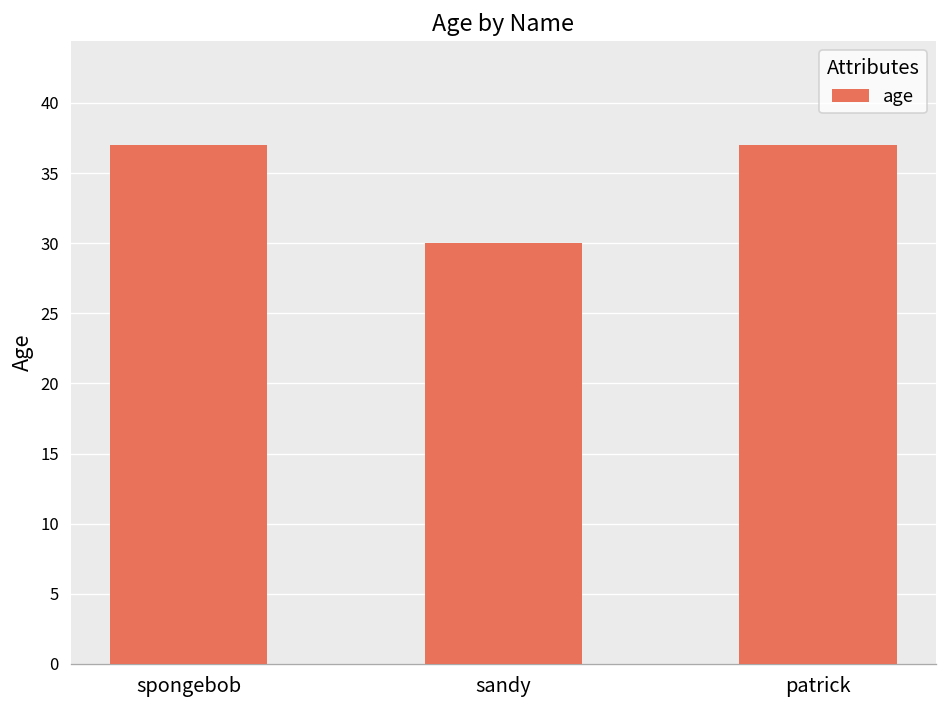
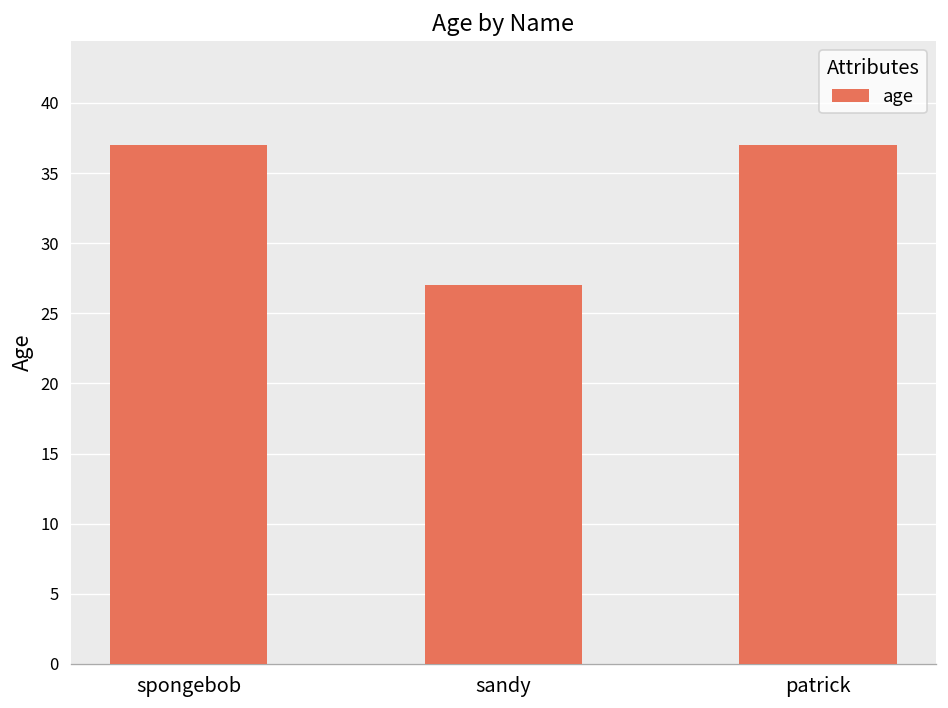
  {
    "spongebob": 37,
-   "sandy": 30,
+   "sandy": 27,
    "patrick": 37
  }
